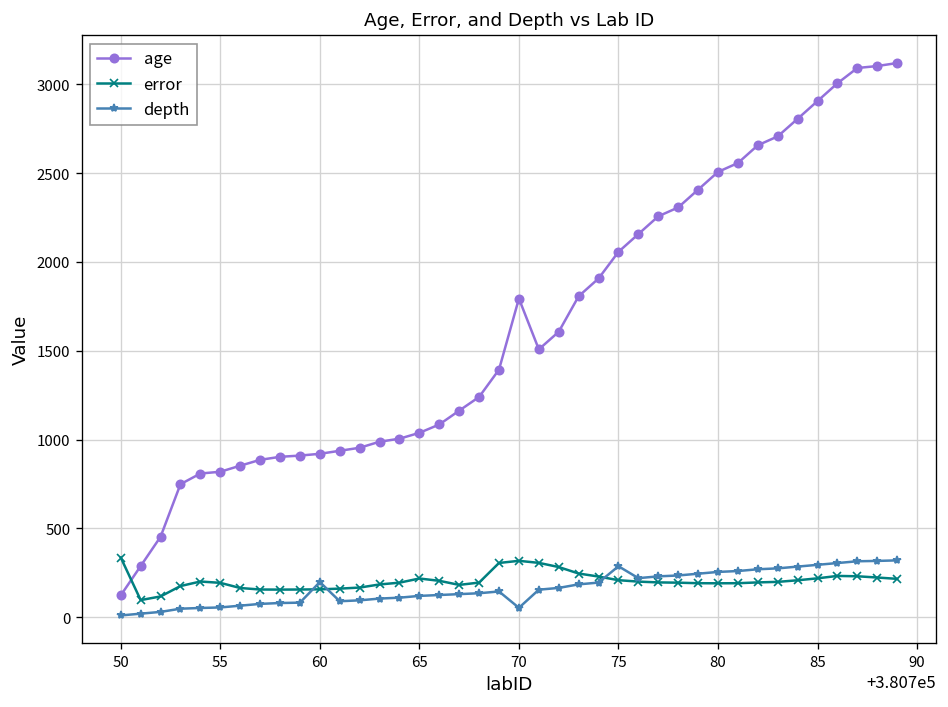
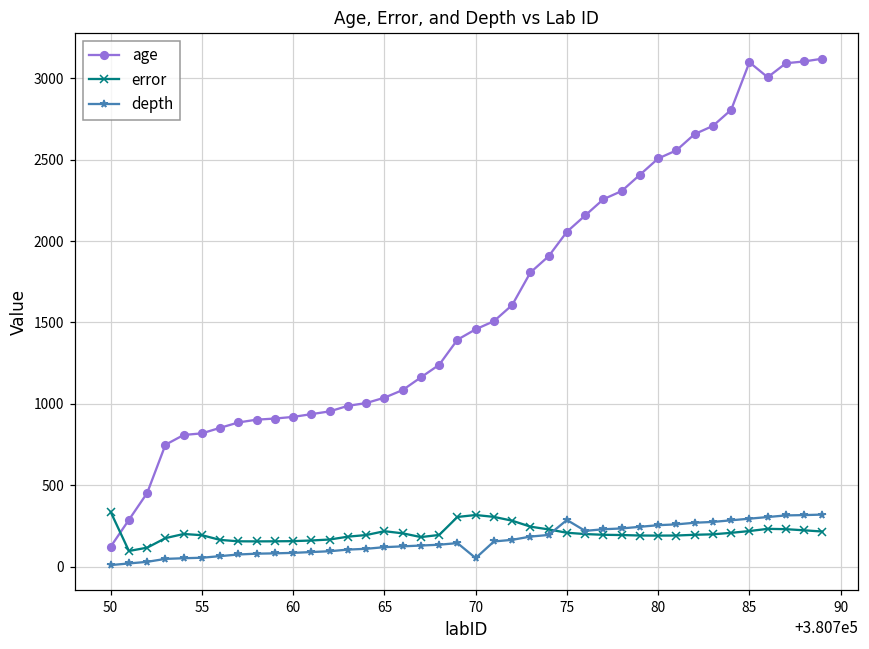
  {
    "age": {
      "50": 120,
      "55": 820,
      "60": 920,
      "65": 1040,
-     "70": 1790,
+     "70": 1460,
      "75": 2060,
      "80": 2510,
-     "85": 2910
+     "85": 3100
    },
    "error": {
      "50": 340,
      "55": 190,
      "60": 160,
      "65": 220,
      "70": 320,
      "75": 210,
      "80": 190,
      "85": 220
    },
    "depth": {
      "50": 10,
      "55": 60,
-     "60": 200,
+     "60": 90,
      "65": 120,
      "70": 50,
      "75": 290,
      "80": 260,
      "85": 300
    }
  }
